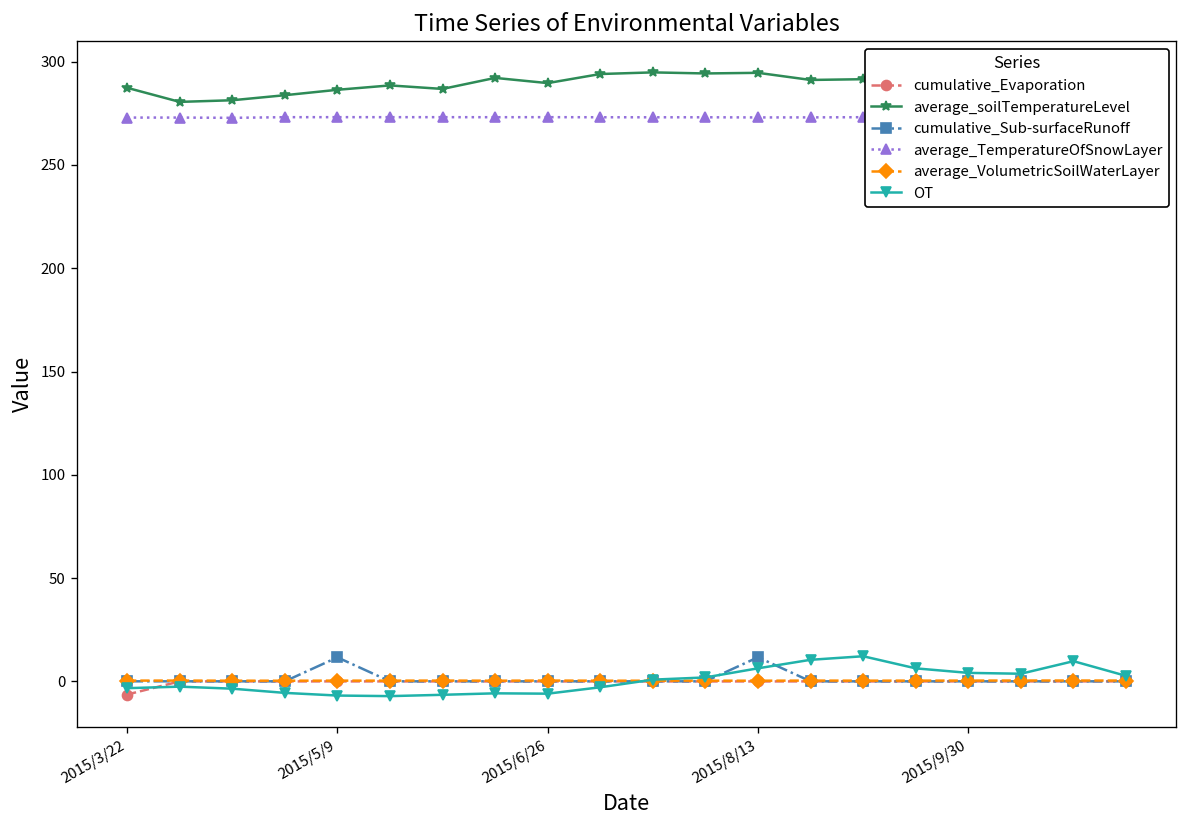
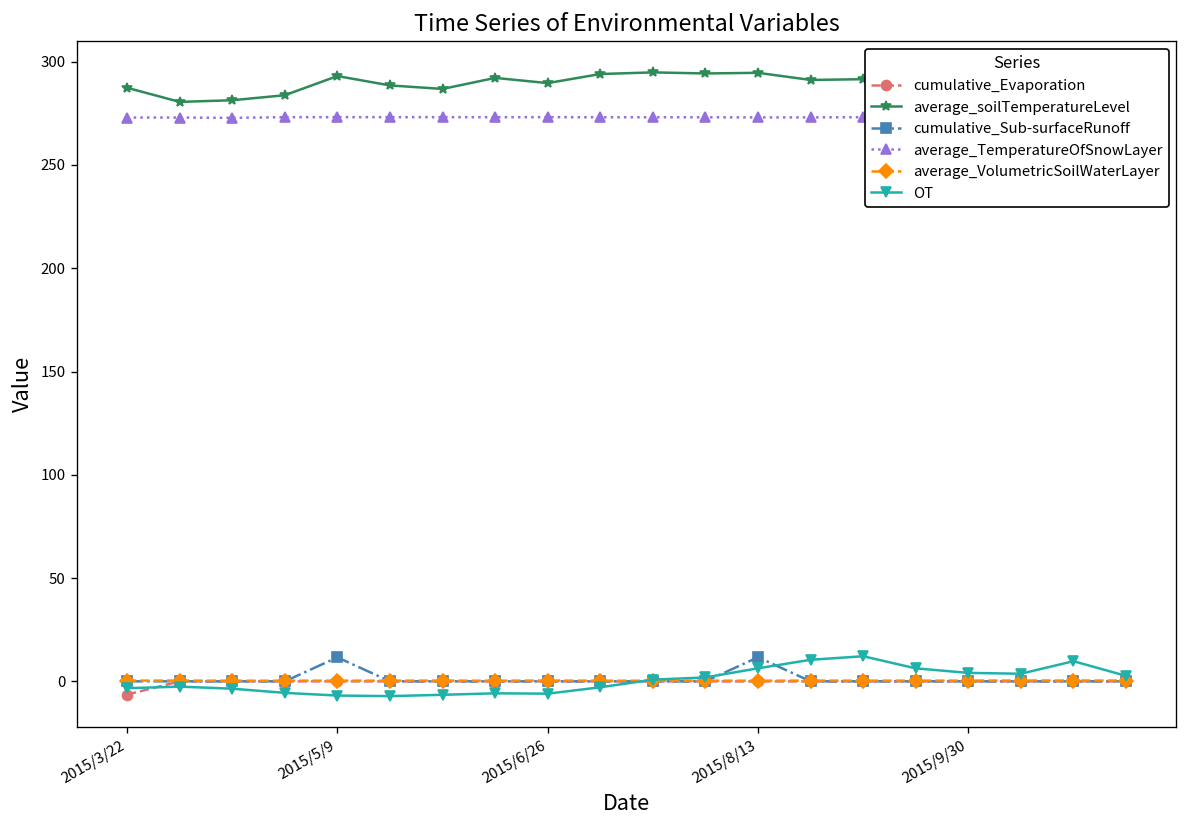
  {
    "cumulative_Evaporation": {
      "2015/3/22": -6
    },
    "average_soilTemperatureLevel": {
      "2015/3/22": 287,
-     "2015/5/9": 286,
+     "2015/5/9": 293,
      "2015/6/26": 290,
      "2015/8/13": 295
    },
    "cumulative_Sub-surfaceRunoff": {
      "2015/5/9": 12,
      "2015/8/13": 12
    },
    "average_TemperatureOfSnowLayer": {
      "2015/3/22": 273,
      "2015/5/9": 273,
      "2015/6/26": 273,
      "2015/8/13": 273
    },
    "OT": {
      "2015/3/22": -3,
      "2015/5/9": -7,
      "2015/6/26": -6,
      "2015/8/13": 6,
      "2015/9/30": 4
    }
  }
